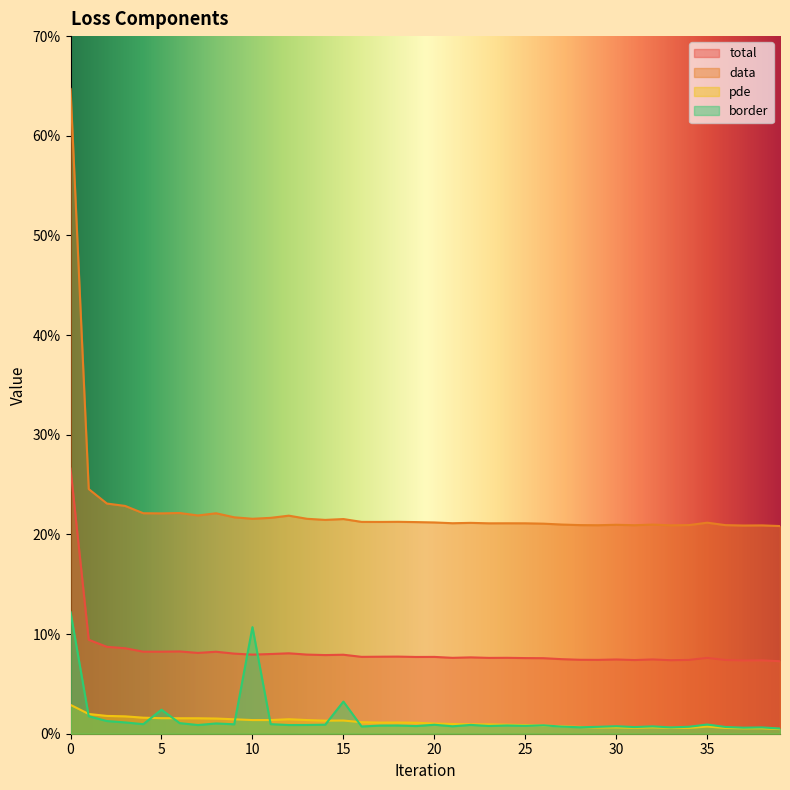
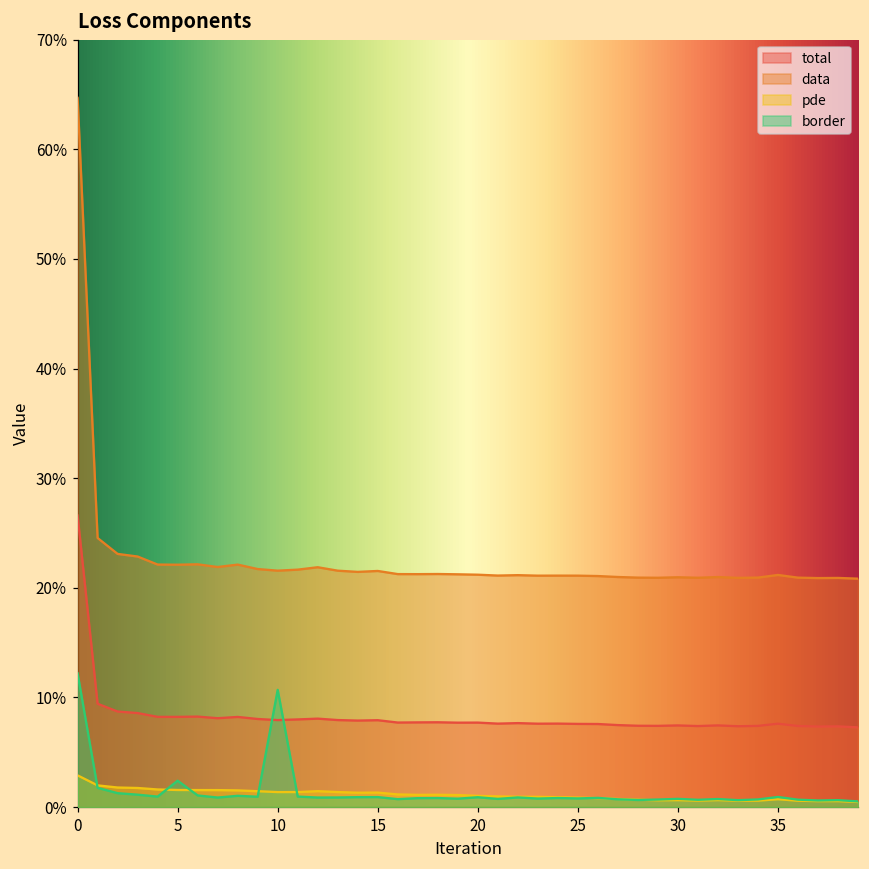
  {
    "border": {
      "0": "12%",
      "5": "2%",
      "10": "11%",
-     "15": "3%"
+     "15": "1%"
    }
  }
